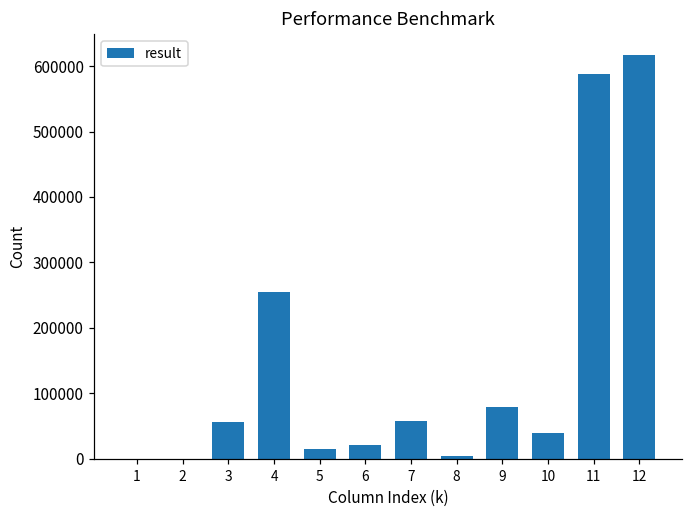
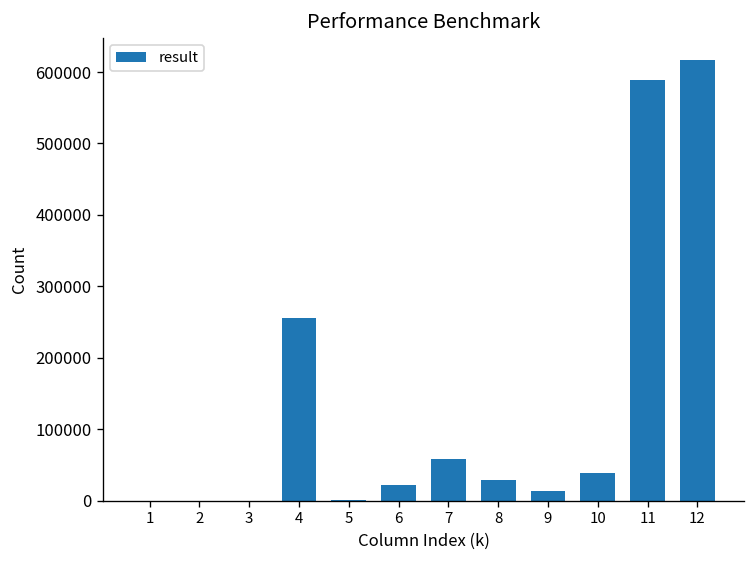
  {
-   "3": 60000,
+   "3": 0,
    "4": 260000,
-   "5": 20000,
+   "5": 0,
    "6": 20000,
    "7": 60000,
-   "8": 0,
-   "9": 80000,
+   "8": 30000,
+   "9": 10000,
    "10": 40000,
    "11": 590000,
    "12": 620000
  }
